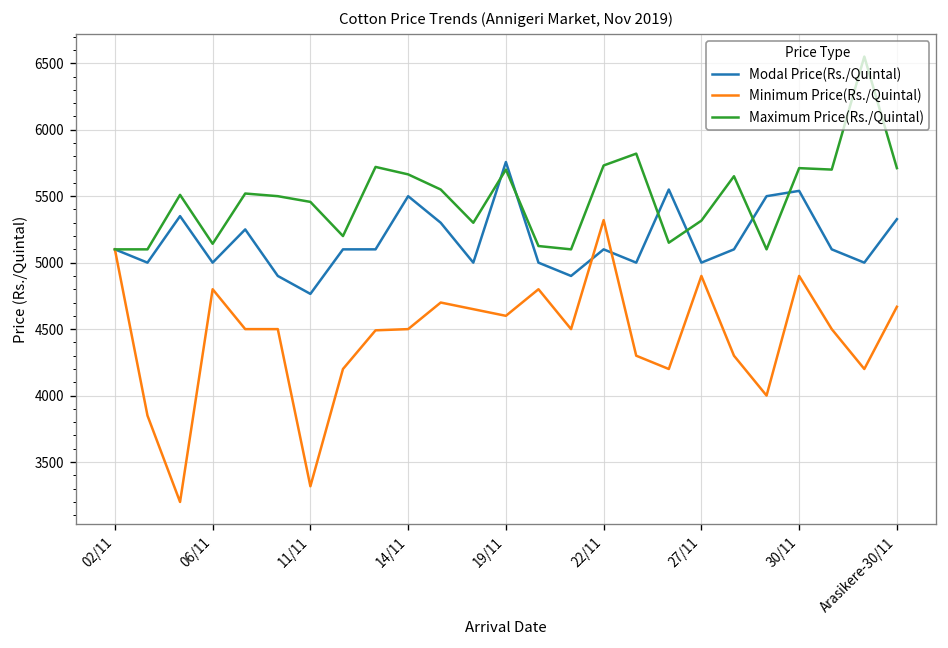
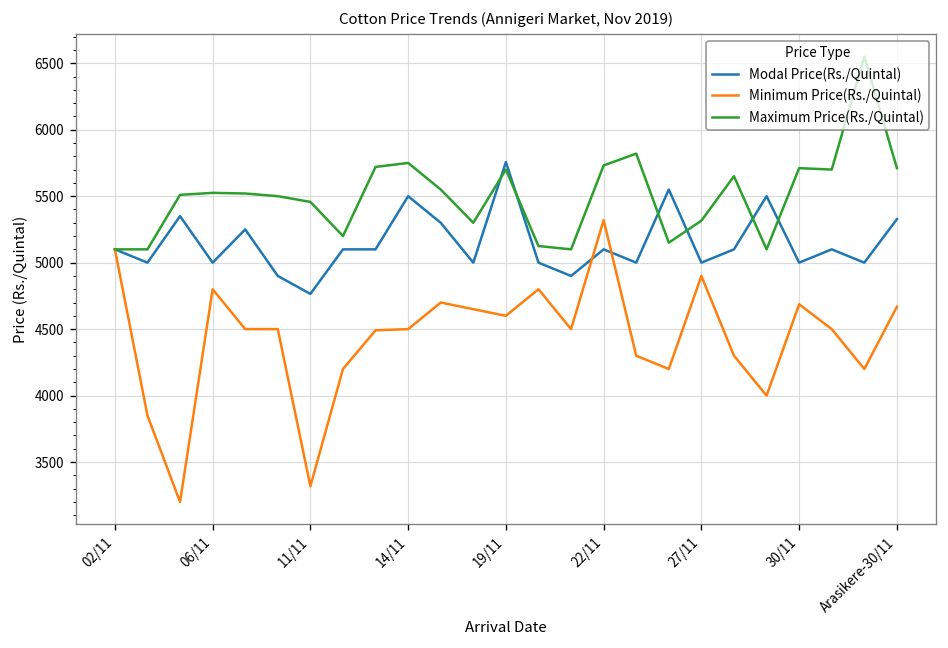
  {
    "Modal Price(Rs./Quintal)": {
      "06/11": 5000,
      "11/11": 4770,
      "14/11": 5500,
      "19/11": 5760,
      "22/11": 5100,
      "27/11": 5000,
-     "30/11": 5540,
+     "30/11": 5000,
      "Arasikere-30/11": 5330
    },
    "Minimum Price(Rs./Quintal)": {
      "06/11": 4800,
      "11/11": 3320,
      "14/11": 4500,
      "19/11": 4600,
      "22/11": 5320,
      "27/11": 4900,
-     "30/11": 4900,
+     "30/11": 4690,
      "Arasikere-30/11": 4670
    },
    "Maximum Price(Rs./Quintal)": {
-     "06/11": 5140,
+     "06/11": 5530,
      "11/11": 5460,
-     "14/11": 5660,
+     "14/11": 5750,
      "19/11": 5700,
      "22/11": 5730,
      "27/11": 5320,
      "30/11": 5710,
      "Arasikere-30/11": 5710
    }
  }
